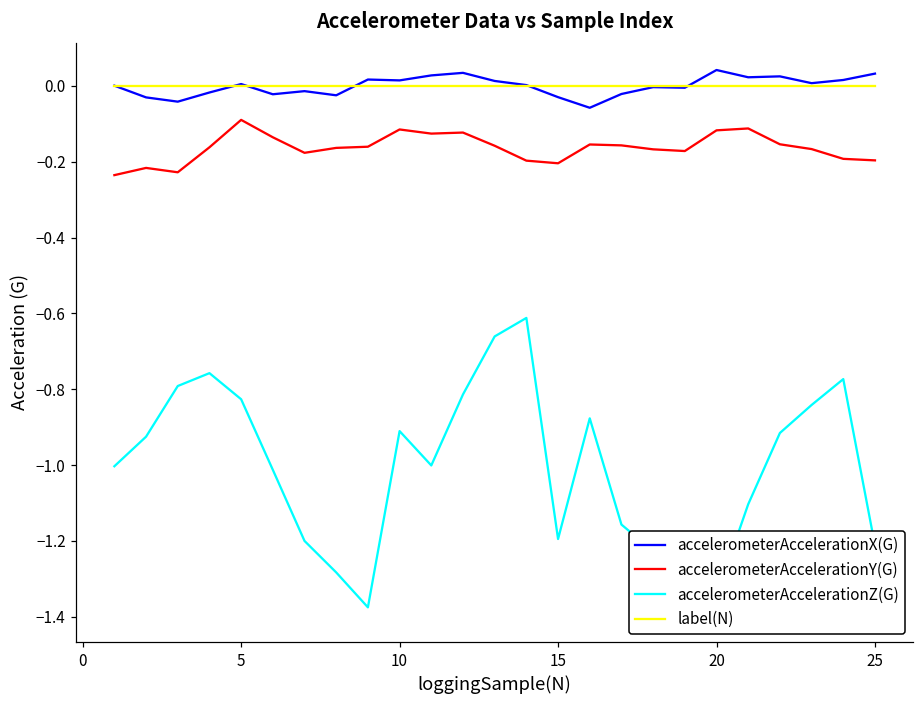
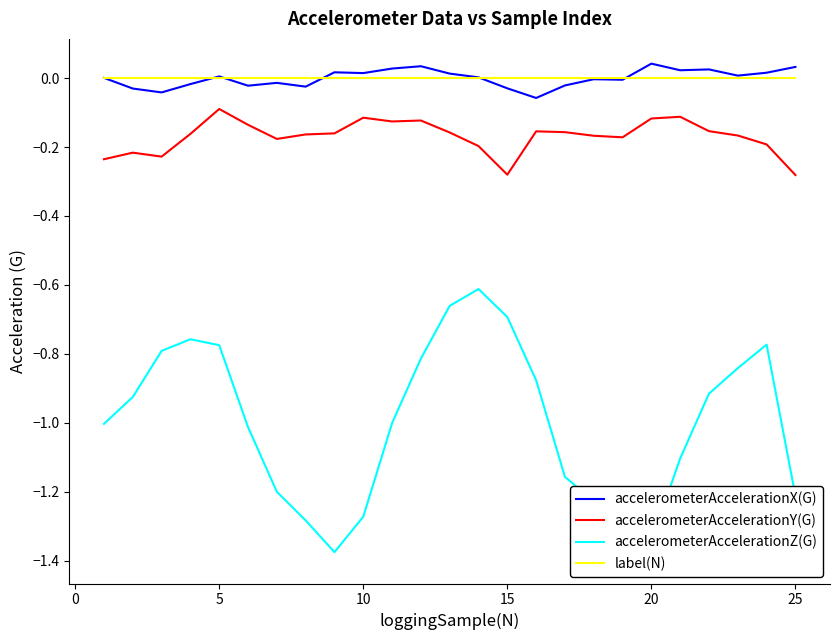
  {
    "accelerometerAccelerationX(G)": {
      "10": 0.01,
      "15": -0.03,
      "20": 0.04,
      "25": 0.03
    },
    "accelerometerAccelerationY(G)": {
      "5": -0.09,
      "10": -0.11,
-     "15": -0.20,
+     "15": -0.28,
      "20": -0.12,
-     "25": -0.20
+     "25": -0.28
    },
    "accelerometerAccelerationZ(G)": {
-     "5": -0.83,
-     "10": -0.91,
-     "15": -1.19
+     "5": -0.77,
+     "10": -1.27,
+     "15": -0.69
    },
    "label(N)": {
      "10": 0.00,
      "15": 0.00,
      "20": 0.00,
      "25": 0.00
    }
  }
